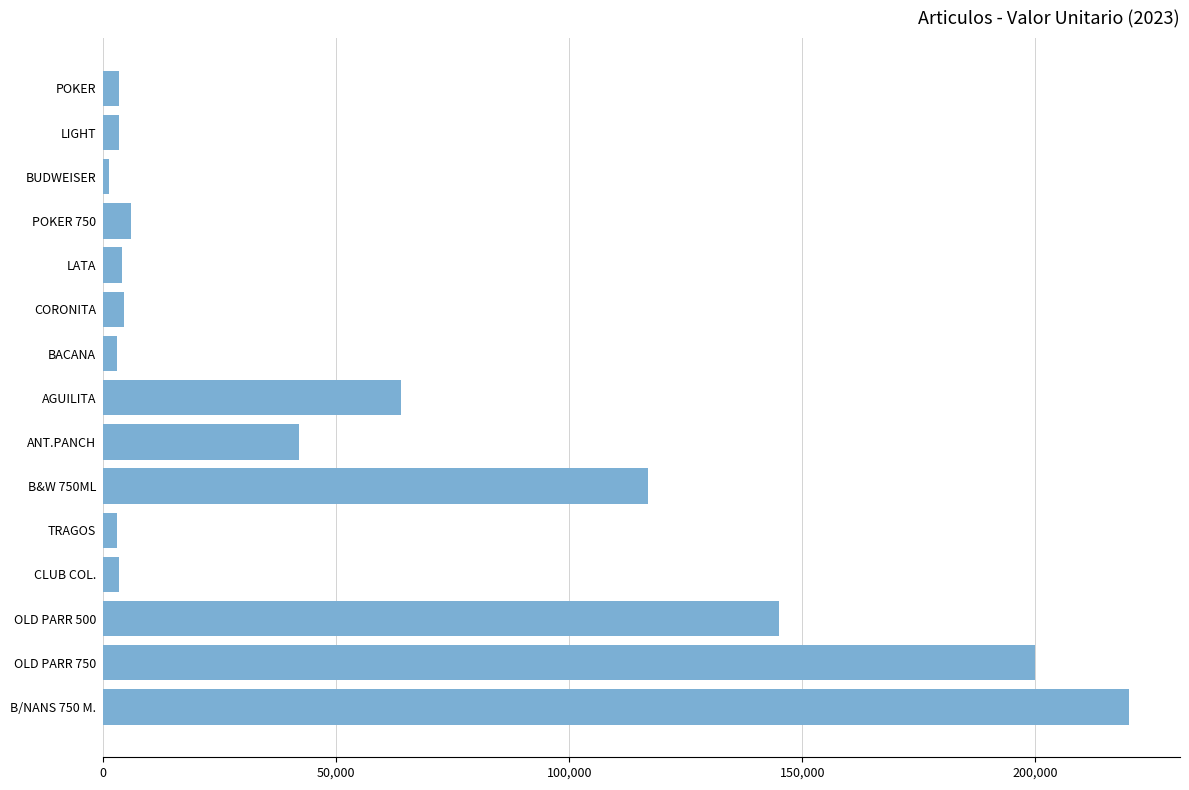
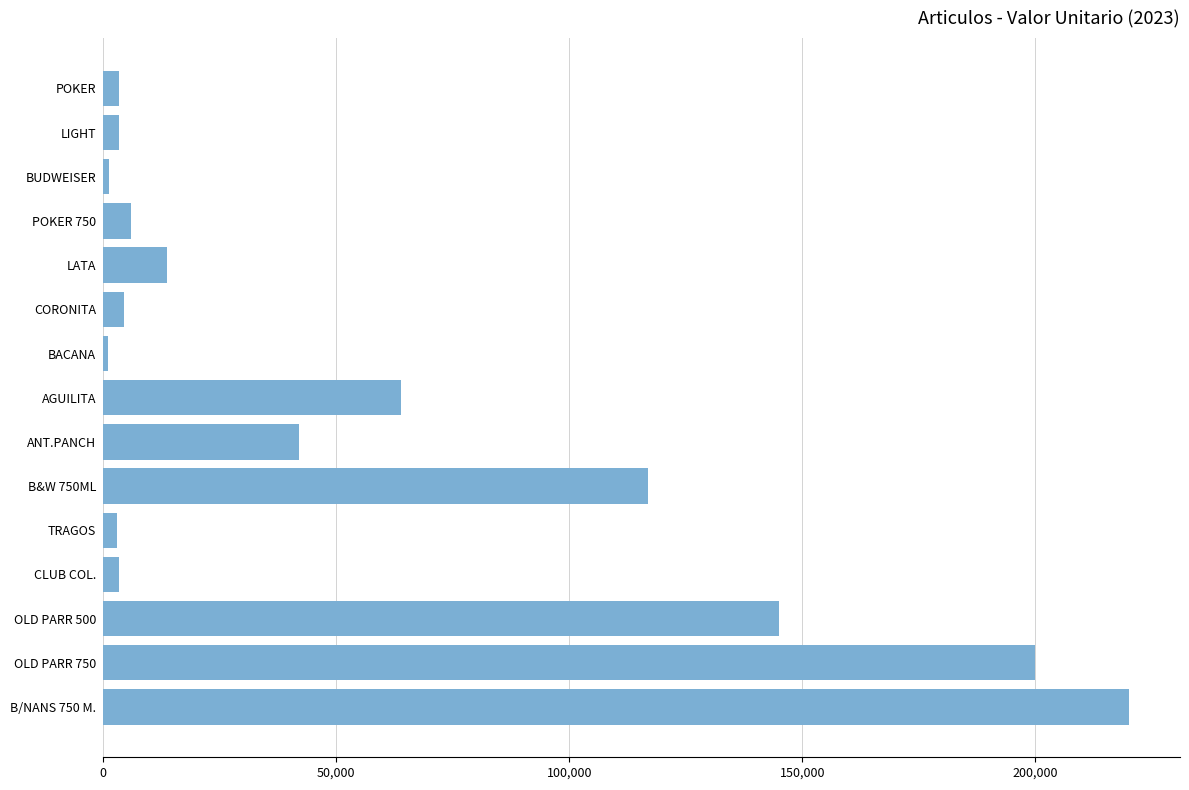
  {
    "POKER": "4,000",
    "LIGHT": "4,000",
    "BUDWEISER": "1,000",
    "POKER 750": "6,000",
-   "LATA": "4,000",
+   "LATA": "14,000",
    "CORONITA": "5,000",
-   "BACANA": "3,000",
+   "BACANA": "1,000",
    "AGUILITA": "64,000",
    "ANT.PANCH": "42,000",
    "B&W 750ML": "117,000",
    "TRAGOS": "3,000",
    "CLUB COL.": "4,000",
    "OLD PARR 500": "145,000",
    "OLD PARR 750": "200,000",
    "B/NANS 750 M.": "220,000"
  }
